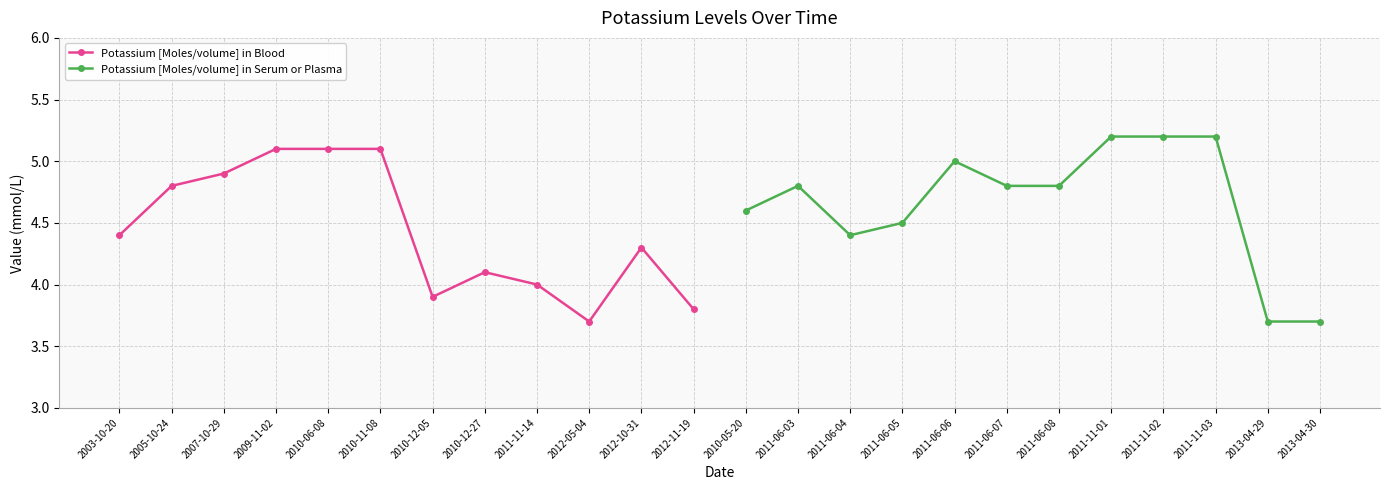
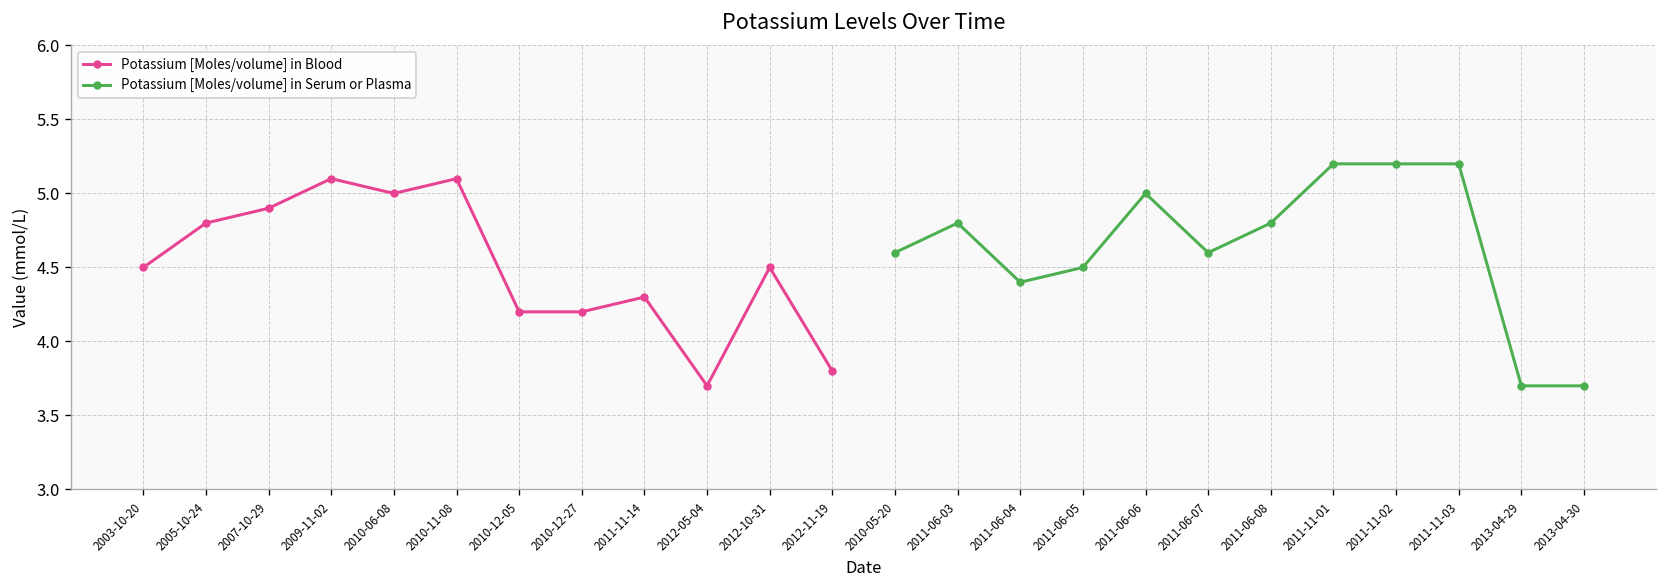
  {
    "Potassium [Moles/volume] in Blood": {
-     "2003-10-20": 4.4,
+     "2003-10-20": 4.5,
      "2005-10-24": 4.8,
      "2007-10-29": 4.9,
      "2009-11-02": 5.1,
-     "2010-06-08": 5.1,
+     "2010-06-08": 5.0,
      "2010-11-08": 5.1,
-     "2010-12-05": 3.9,
-     "2010-12-27": 4.1,
-     "2011-11-14": 4.0,
+     "2010-12-05": 4.2,
+     "2010-12-27": 4.2,
+     "2011-11-14": 4.3,
      "2012-05-04": 3.7,
-     "2012-10-31": 4.3,
+     "2012-10-31": 4.5,
      "2012-11-19": 3.8
    },
    "Potassium [Moles/volume] in Serum or Plasma": {
      "2010-05-20": 4.6,
      "2011-06-03": 4.8,
      "2011-06-04": 4.4,
      "2011-06-05": 4.5,
      "2011-06-06": 5.0,
-     "2011-06-07": 4.8,
+     "2011-06-07": 4.6,
      "2011-06-08": 4.8,
      "2011-11-01": 5.2,
      "2011-11-02": 5.2,
      "2011-11-03": 5.2,
      "2013-04-29": 3.7,
      "2013-04-30": 3.7
    }
  }
